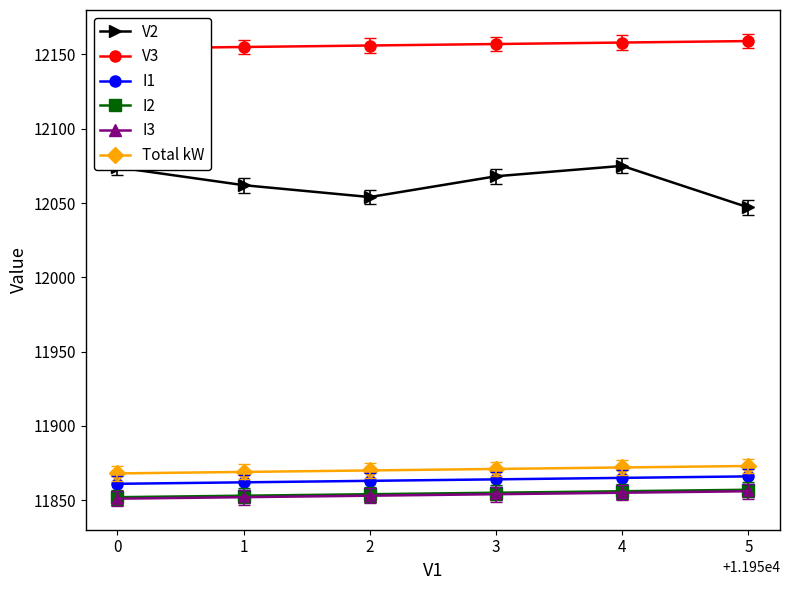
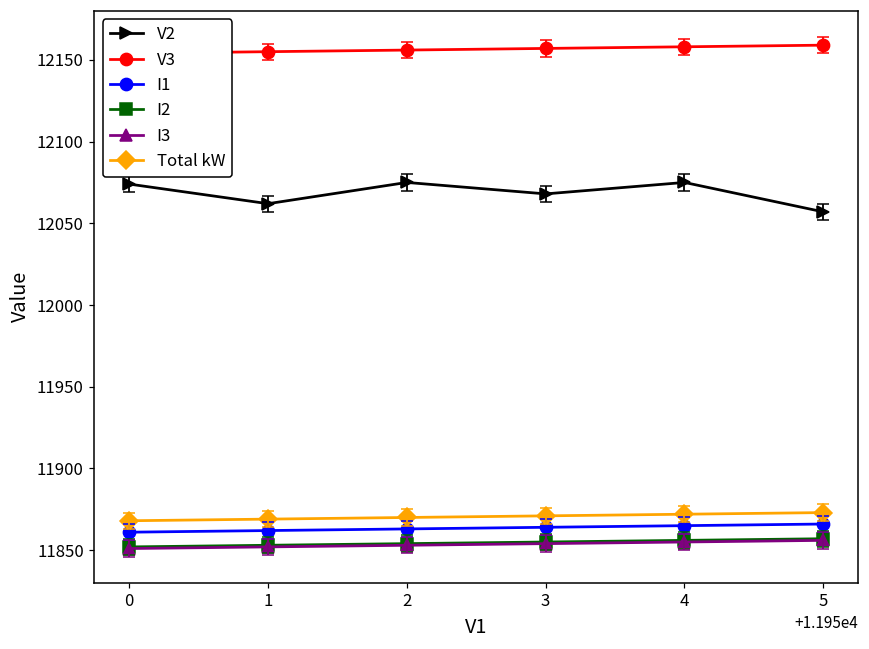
  {
    "V2": {
      "1": 12062,
-     "2": 12054,
+     "2": 12075,
      "3": 12068,
      "4": 12075,
-     "5": 12047
+     "5": 12057
    },
    "V3": {
      "1": 12155,
      "2": 12156,
      "3": 12157,
      "4": 12158,
      "5": 12159
    },
    "I1": {
      "0": 11861,
      "1": 11862,
      "2": 11863,
      "3": 11864,
      "4": 11865,
      "5": 11866
    },
    "Total kW": {
      "0": 11868,
      "1": 11869,
      "2": 11870,
      "3": 11871,
      "4": 11872,
      "5": 11873
    }
  }
